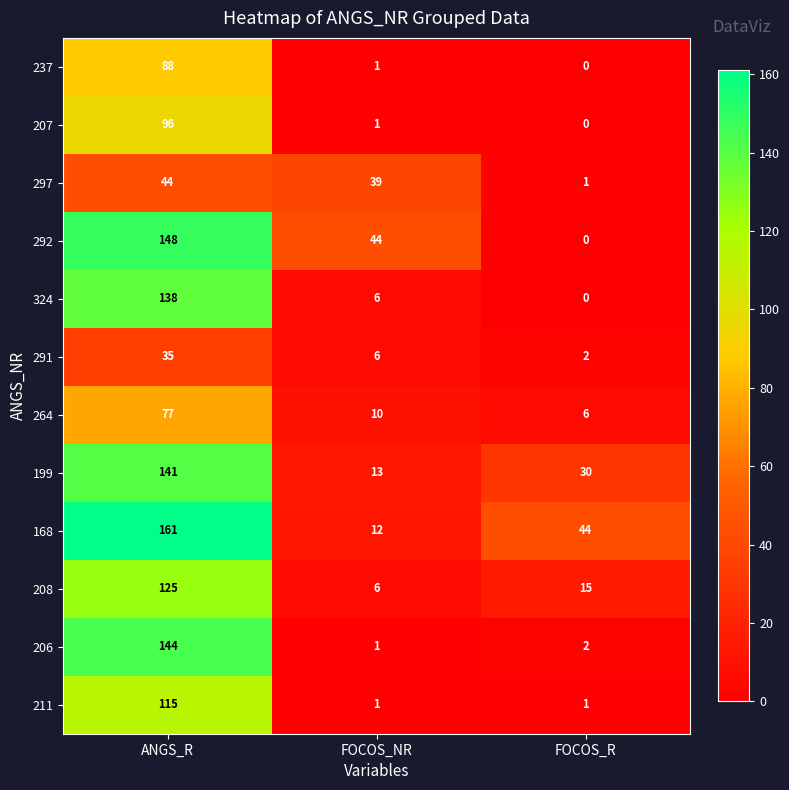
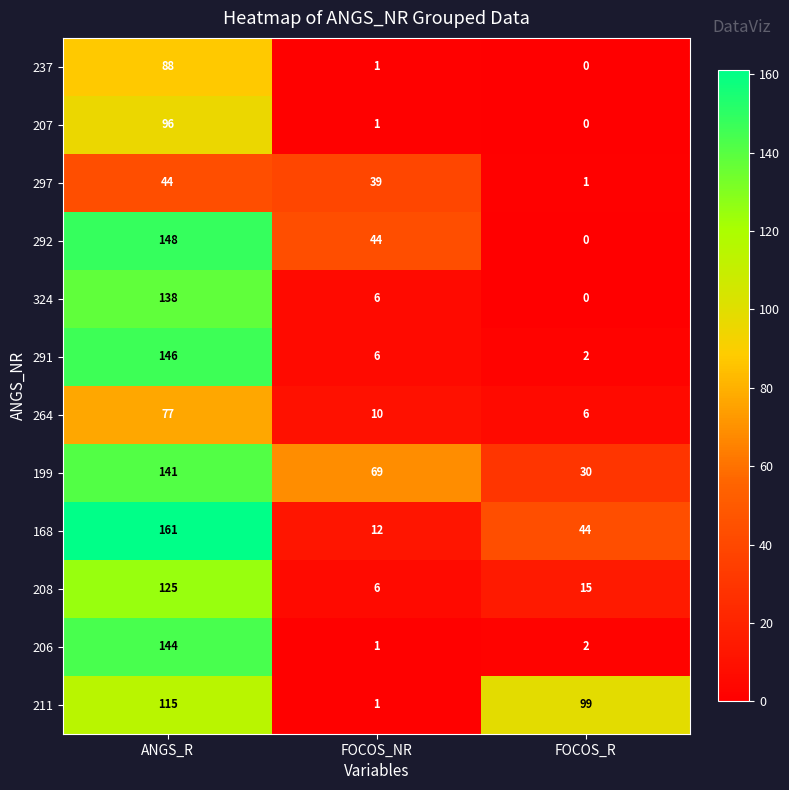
  {
    "237": {
      "ANGS_R": 88,
      "FOCOS_NR": 1,
      "FOCOS_R": 0
    },
    "207": {
      "ANGS_R": 96,
      "FOCOS_NR": 1,
      "FOCOS_R": 0
    },
    "297": {
      "ANGS_R": 44,
      "FOCOS_NR": 39,
      "FOCOS_R": 1
    },
    "292": {
      "ANGS_R": 148,
      "FOCOS_NR": 44,
      "FOCOS_R": 0
    },
    "324": {
      "ANGS_R": 138,
      "FOCOS_NR": 6,
      "FOCOS_R": 0
    },
    "291": {
-     "ANGS_R": 35,
+     "ANGS_R": 146,
      "FOCOS_NR": 6,
      "FOCOS_R": 2
    },
    "264": {
      "ANGS_R": 77,
      "FOCOS_NR": 10,
      "FOCOS_R": 6
    },
    "199": {
      "ANGS_R": 141,
-     "FOCOS_NR": 13,
+     "FOCOS_NR": 69,
      "FOCOS_R": 30
    },
    "168": {
      "ANGS_R": 161,
      "FOCOS_NR": 12,
      "FOCOS_R": 44
    },
    "208": {
      "ANGS_R": 125,
      "FOCOS_NR": 6,
      "FOCOS_R": 15
    },
    "206": {
      "ANGS_R": 144,
      "FOCOS_NR": 1,
      "FOCOS_R": 2
    },
    "211": {
      "ANGS_R": 115,
      "FOCOS_NR": 1,
-     "FOCOS_R": 1
+     "FOCOS_R": 99
    }
  }
